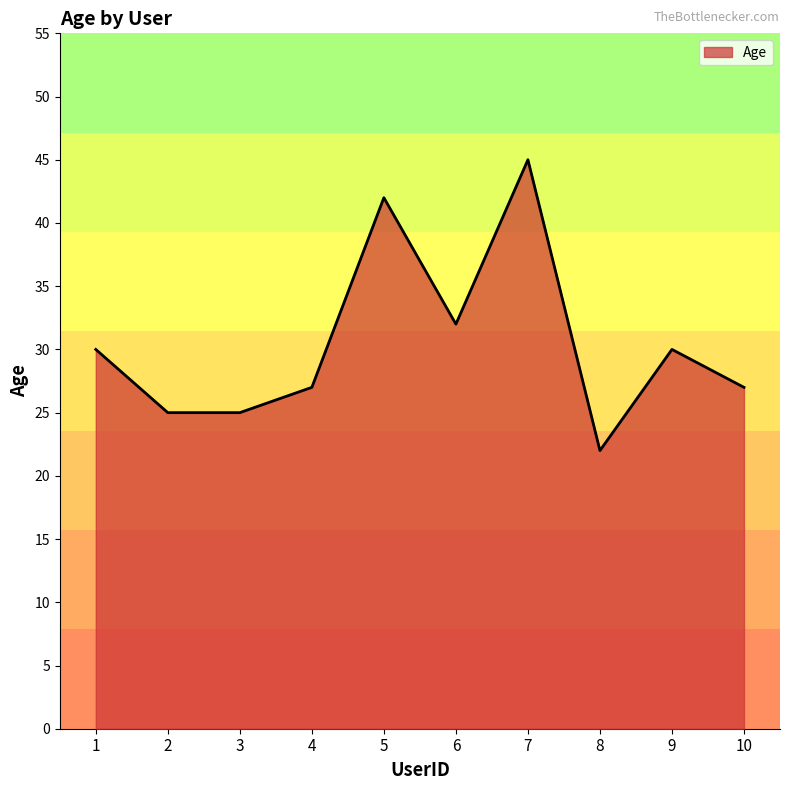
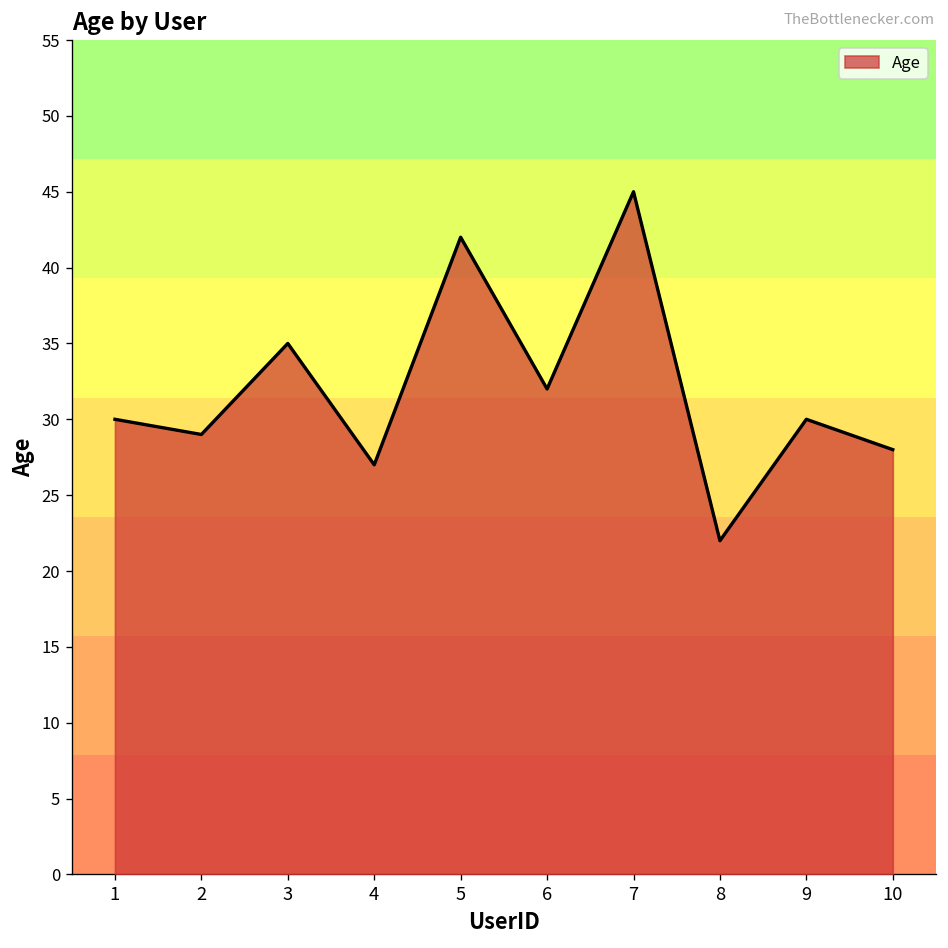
  {
    "1": 30,
-   "2": 25,
-   "3": 25,
+   "2": 29,
+   "3": 35,
    "4": 27,
    "5": 42,
    "6": 32,
    "7": 45,
    "8": 22,
    "9": 30,
-   "10": 27
+   "10": 28
  }
